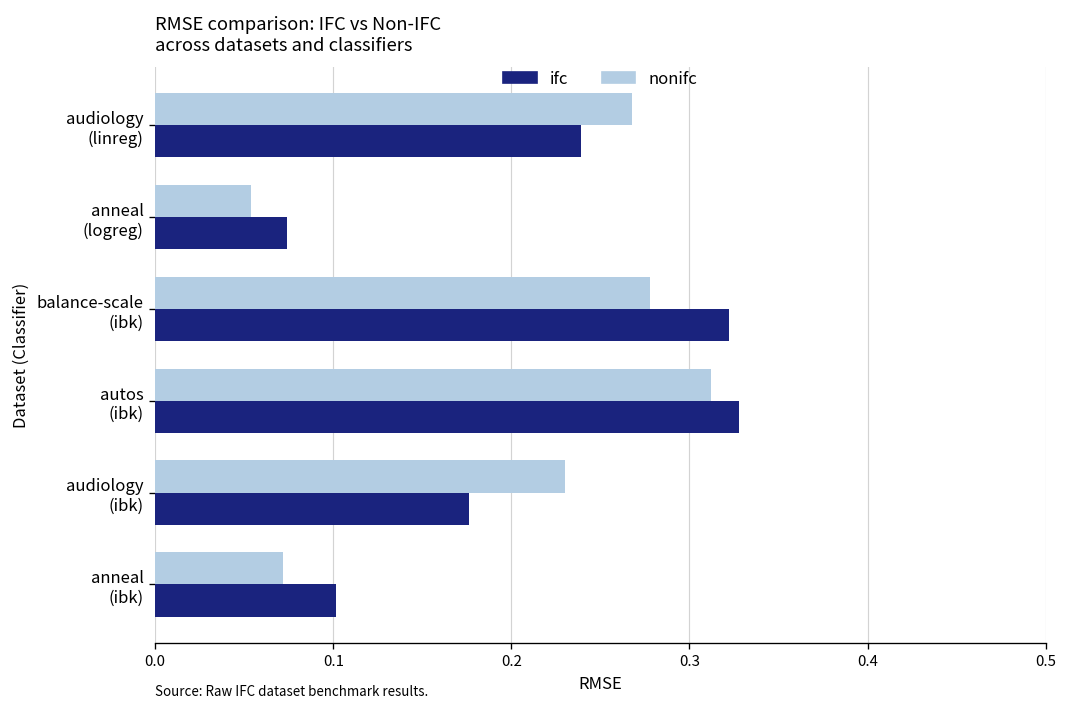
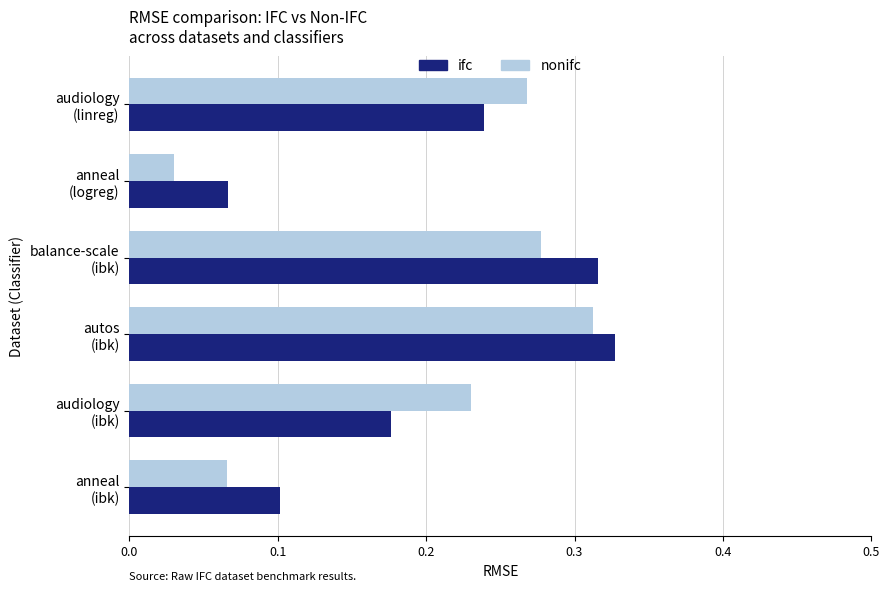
  {
    "nonifc": {
      "audiology (linreg)": 0.268,
-     "anneal (logreg)": 0.054,
+     "anneal (logreg)": 0.030,
      "balance-scale (ibk)": 0.278,
      "autos (ibk)": 0.312,
      "audiology (ibk)": 0.230,
-     "anneal (ibk)": 0.072
+     "anneal (ibk)": 0.066
    },
    "ifc": {
      "audiology (linreg)": 0.239,
-     "anneal (logreg)": 0.074,
-     "balance-scale (ibk)": 0.322,
+     "anneal (logreg)": 0.067,
+     "balance-scale (ibk)": 0.316,
      "autos (ibk)": 0.328,
      "audiology (ibk)": 0.176,
      "anneal (ibk)": 0.102
    }
  }
